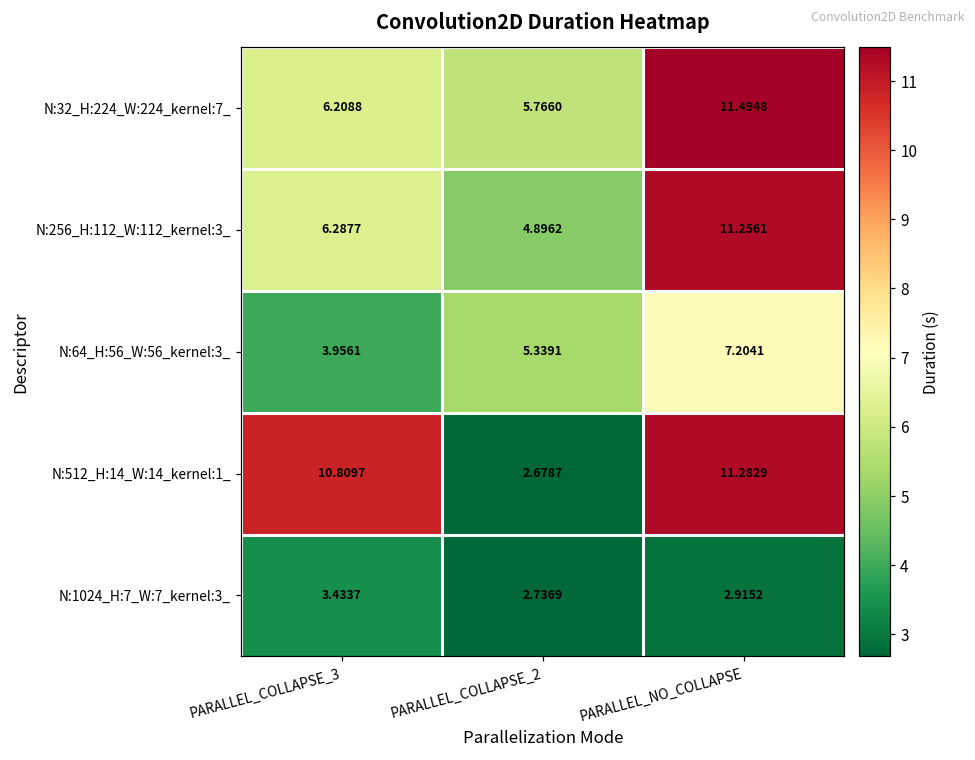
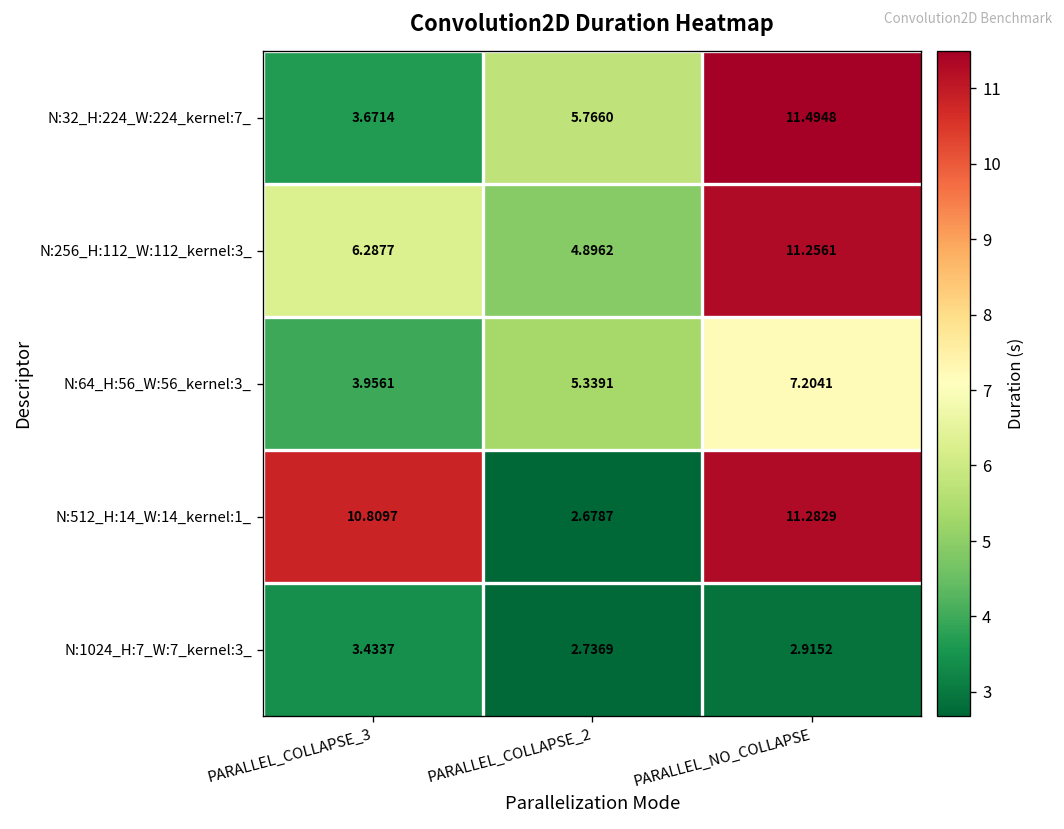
  {
    "N:32_H:224_W:224_kernel:7_": {
-     "PARALLEL_COLLAPSE_3": 6.2088,
+     "PARALLEL_COLLAPSE_3": 3.6714,
      "PARALLEL_COLLAPSE_2": 5.7660,
      "PARALLEL_NO_COLLAPSE": 11.4948
    },
    "N:256_H:112_W:112_kernel:3_": {
      "PARALLEL_COLLAPSE_3": 6.2877,
      "PARALLEL_COLLAPSE_2": 4.8962,
      "PARALLEL_NO_COLLAPSE": 11.2561
    },
    "N:64_H:56_W:56_kernel:3_": {
      "PARALLEL_COLLAPSE_3": 3.9561,
      "PARALLEL_COLLAPSE_2": 5.3391,
      "PARALLEL_NO_COLLAPSE": 7.2041
    },
    "N:512_H:14_W:14_kernel:1_": {
      "PARALLEL_COLLAPSE_3": 10.8097,
      "PARALLEL_COLLAPSE_2": 2.6787,
      "PARALLEL_NO_COLLAPSE": 11.2829
    },
    "N:1024_H:7_W:7_kernel:3_": {
      "PARALLEL_COLLAPSE_3": 3.4337,
      "PARALLEL_COLLAPSE_2": 2.7369,
      "PARALLEL_NO_COLLAPSE": 2.9152
    }
  }
